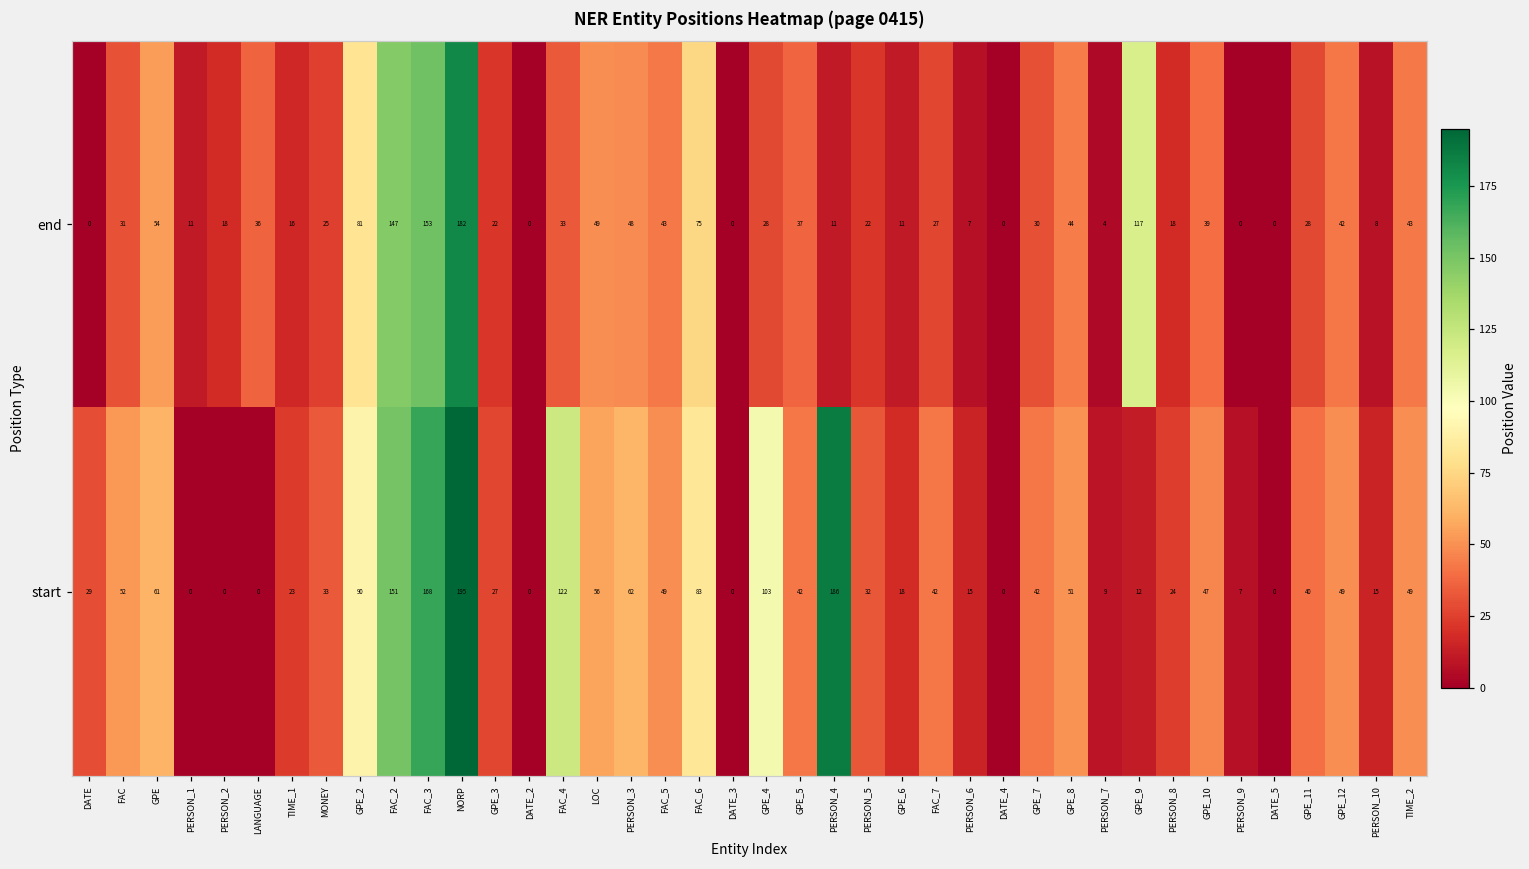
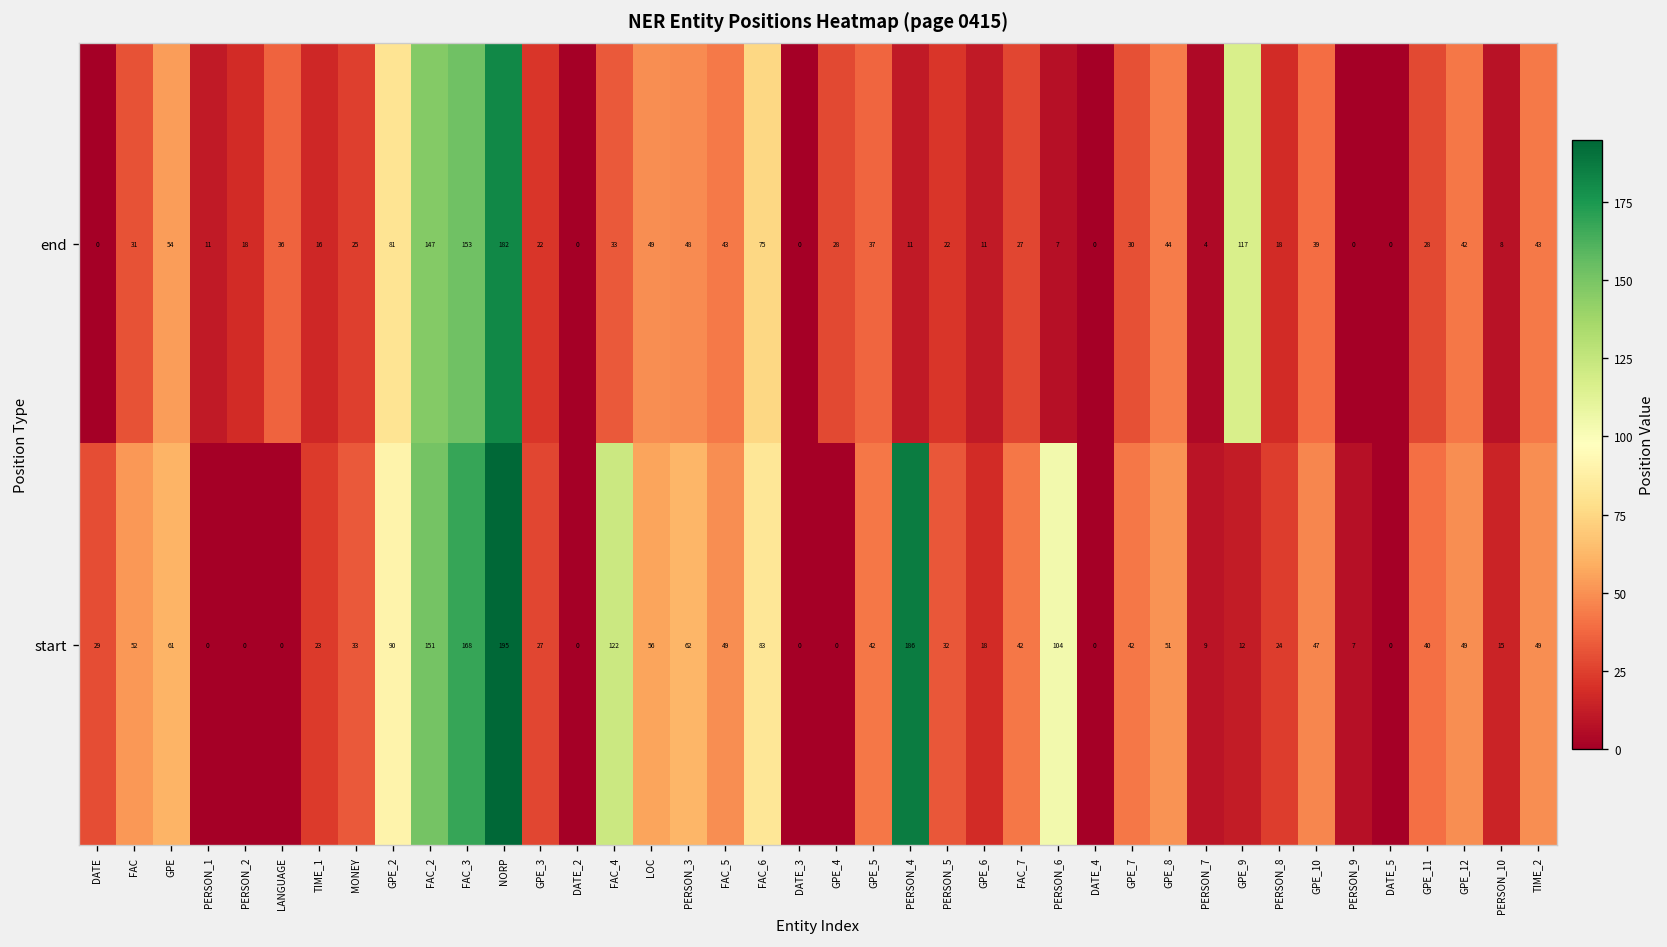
  {
    "end": {
      "DATE": 0,
      "FAC": 31,
      "GPE": 54,
      "PERSON_1": 11,
      "PERSON_2": 18,
      "LANGUAGE": 36,
      "TIME_1": 16,
      "MONEY": 25,
      "GPE_2": 81,
      "FAC_2": 147,
      "FAC_3": 153,
      "NORP": 182,
      "GPE_3": 22,
      "DATE_2": 0,
      "FAC_4": 33,
      "LOC": 49,
      "PERSON_3": 48,
      "FAC_5": 43,
      "FAC_6": 75,
      "DATE_3": 0,
      "GPE_4": 28,
      "GPE_5": 37,
      "PERSON_4": 11,
      "PERSON_5": 22,
      "GPE_6": 11,
      "FAC_7": 27,
      "PERSON_6": 7,
      "DATE_4": 0,
      "GPE_7": 30,
      "GPE_8": 44,
      "PERSON_7": 4,
      "GPE_9": 117,
      "PERSON_8": 18,
      "GPE_10": 39,
      "PERSON_9": 0,
      "DATE_5": 0,
      "GPE_11": 28,
      "GPE_12": 42,
      "PERSON_10": 8,
      "TIME_2": 43
    },
    "start": {
      "DATE": 29,
      "FAC": 52,
      "GPE": 61,
      "PERSON_1": 0,
      "PERSON_2": 0,
      "LANGUAGE": 0,
      "TIME_1": 23,
      "MONEY": 33,
      "GPE_2": 90,
      "FAC_2": 151,
      "FAC_3": 168,
      "NORP": 195,
      "GPE_3": 27,
      "DATE_2": 0,
      "FAC_4": 122,
      "LOC": 56,
      "PERSON_3": 62,
      "FAC_5": 49,
      "FAC_6": 83,
      "DATE_3": 0,
-     "GPE_4": 103,
+     "GPE_4": 0,
      "GPE_5": 42,
      "PERSON_4": 186,
      "PERSON_5": 32,
      "GPE_6": 18,
      "FAC_7": 42,
-     "PERSON_6": 15,
+     "PERSON_6": 104,
      "DATE_4": 0,
      "GPE_7": 42,
      "GPE_8": 51,
      "PERSON_7": 9,
      "GPE_9": 12,
      "PERSON_8": 24,
      "GPE_10": 47,
      "PERSON_9": 7,
      "DATE_5": 0,
      "GPE_11": 40,
      "GPE_12": 49,
      "PERSON_10": 15,
      "TIME_2": 49
    }
  }
